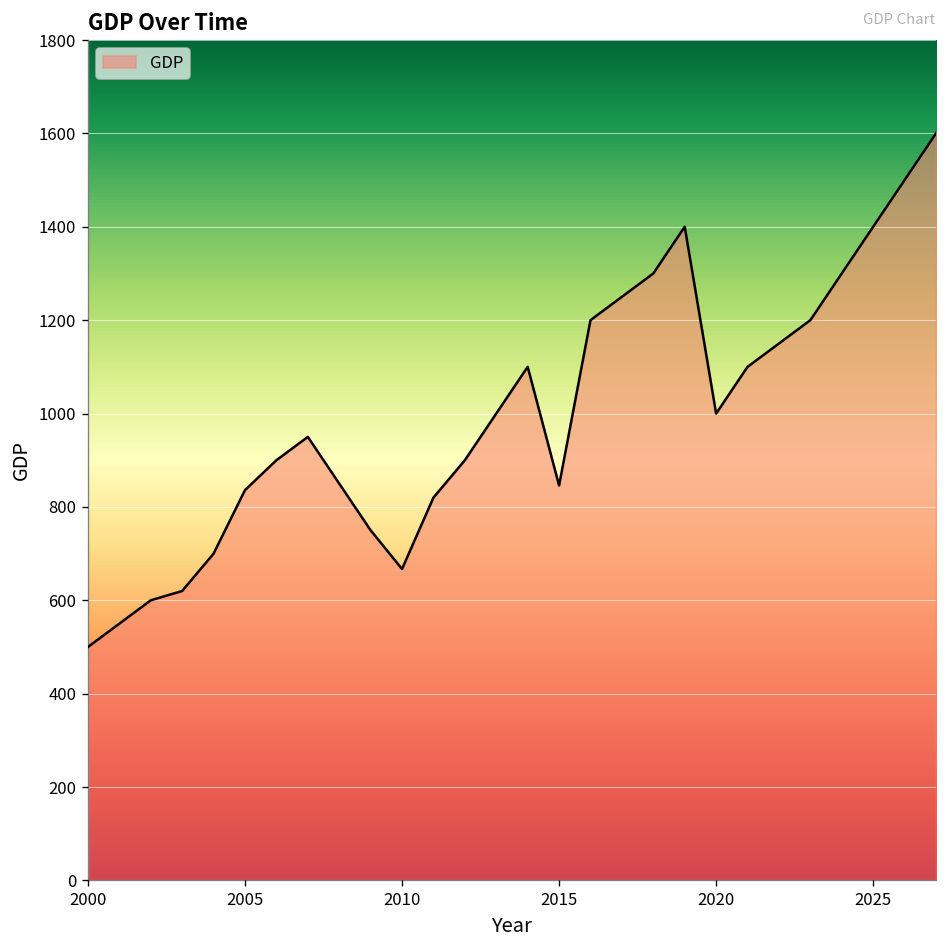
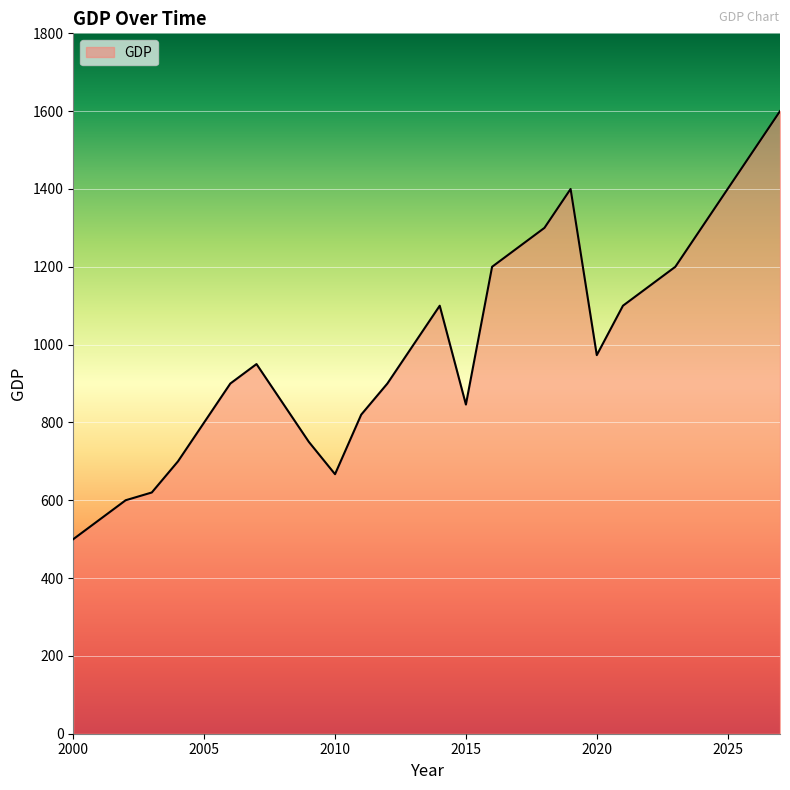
  {
    "2000": 500,
-   "2005": 840,
+   "2005": 800,
    "2010": 670,
    "2015": 850,
-   "2020": 1000,
+   "2020": 970,
    "2025": 1400
  }
